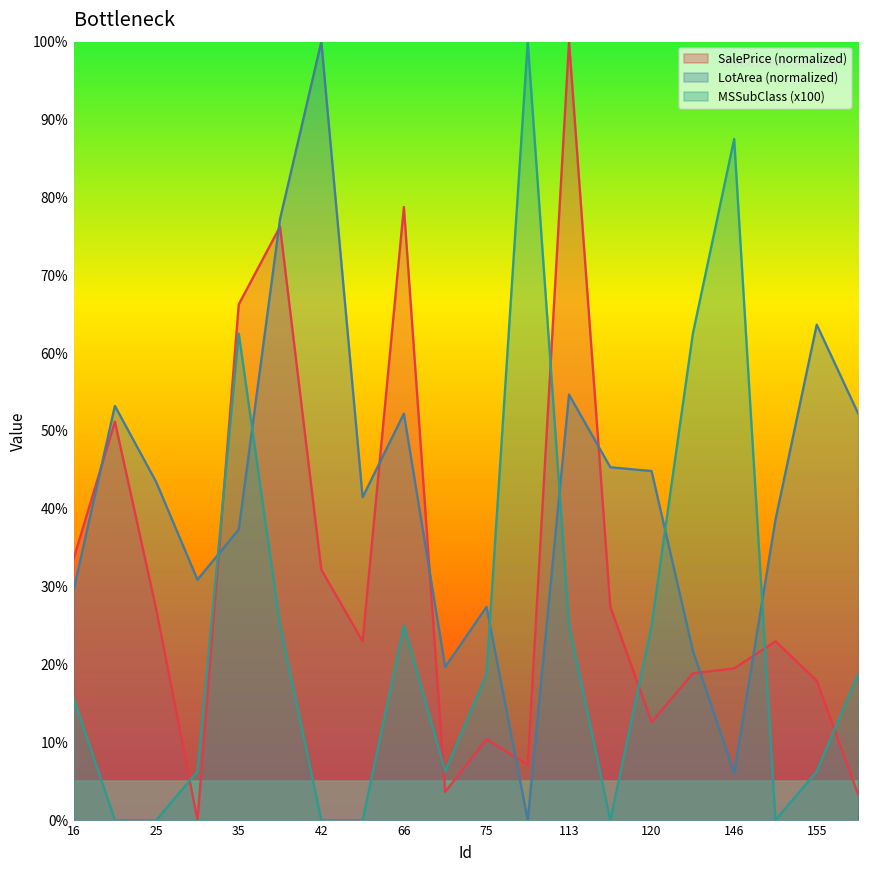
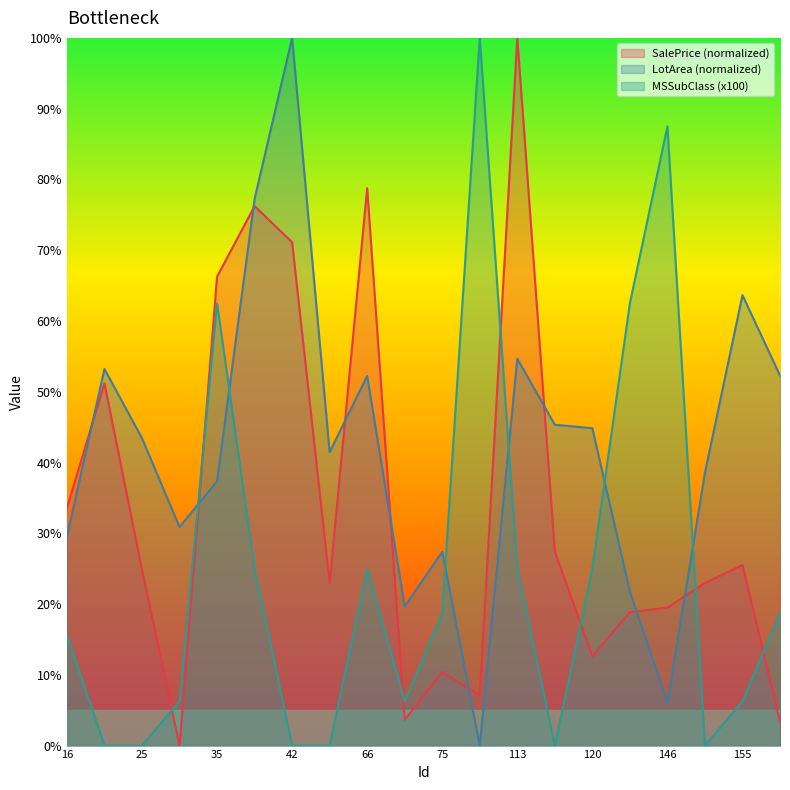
  {
    "SalePrice (normalized)": {
      "16": "34%",
-     "25": "27%",
+     "25": "25%",
      "35": "66%",
-     "42": "32%",
+     "42": "71%",
      "66": "79%",
      "75": "10%",
      "113": "100%",
      "120": "13%",
      "146": "19%",
-     "155": "18%"
+     "155": "26%"
    }
  }
